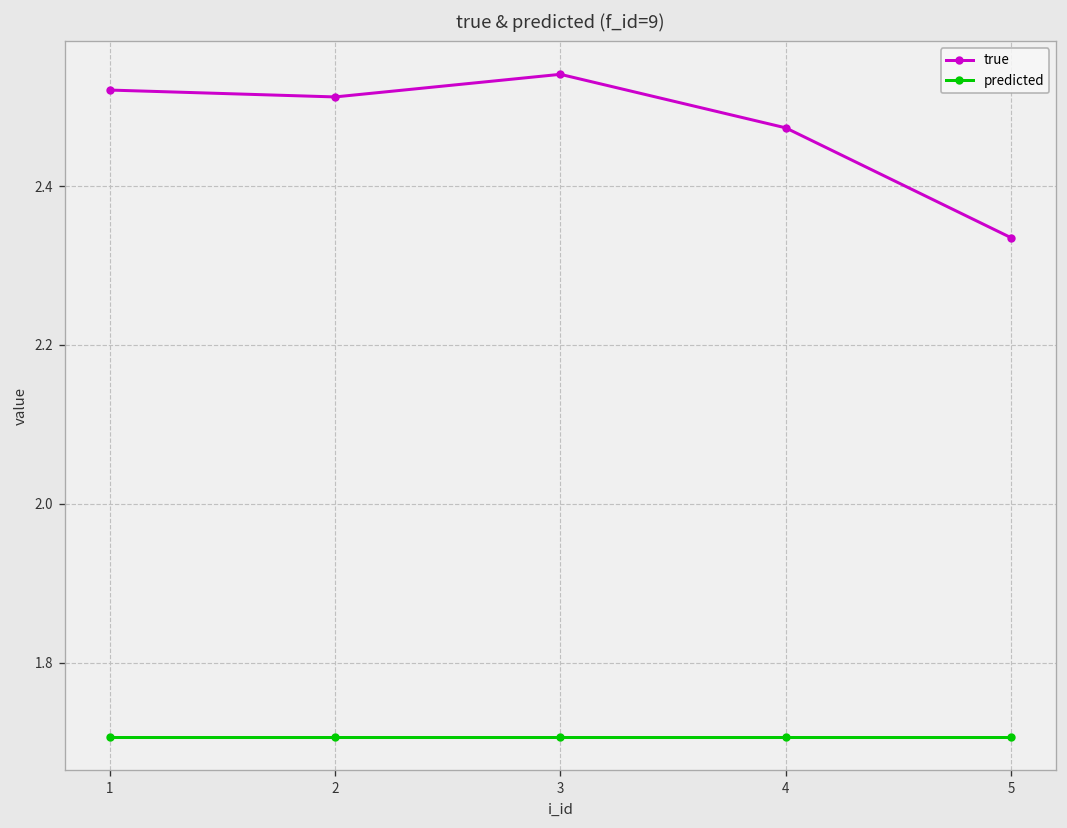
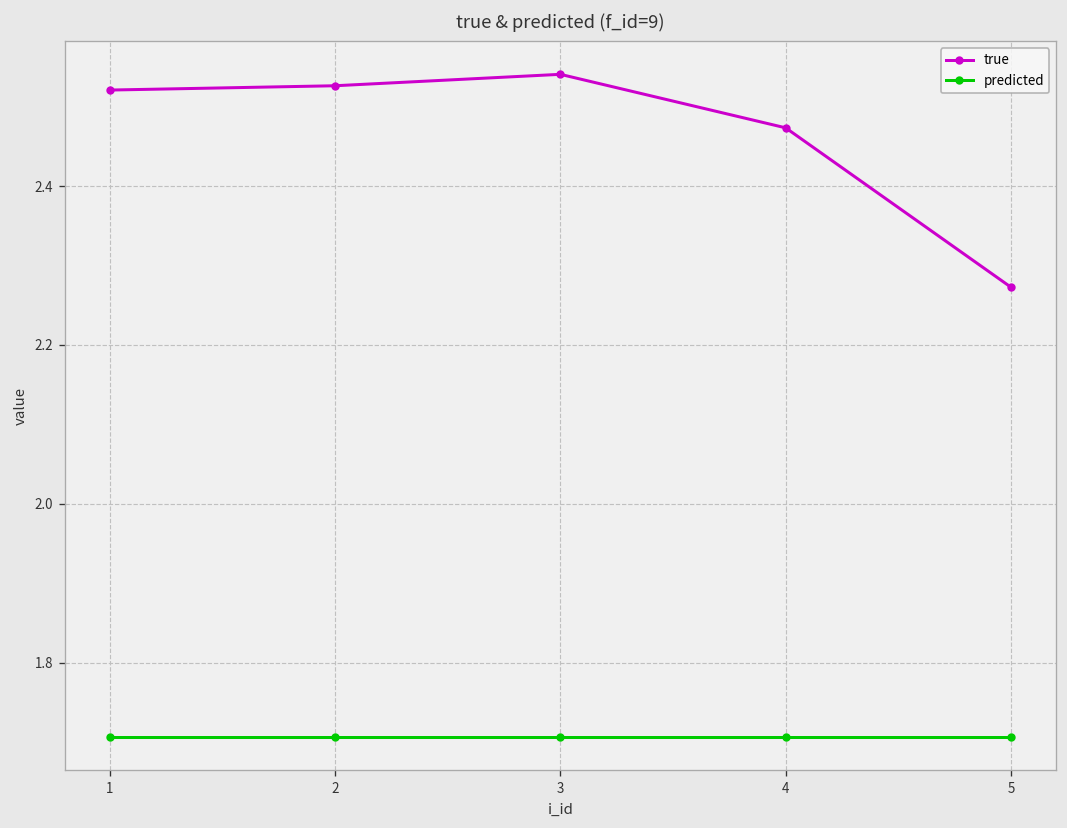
  {
    "true": {
      "1": 2.52,
-     "2": 2.51,
+     "2": 2.53,
      "3": 2.54,
      "4": 2.47,
-     "5": 2.34
+     "5": 2.27
    },
    "predicted": {
      "1": 1.71,
      "2": 1.71,
      "3": 1.71,
      "4": 1.71,
      "5": 1.71
    }
  }
